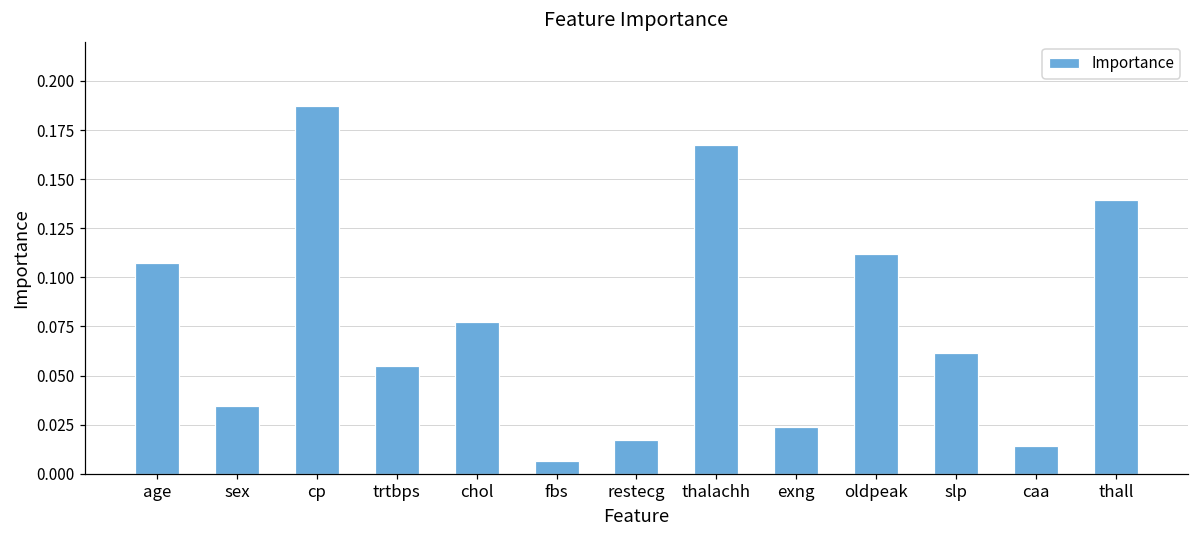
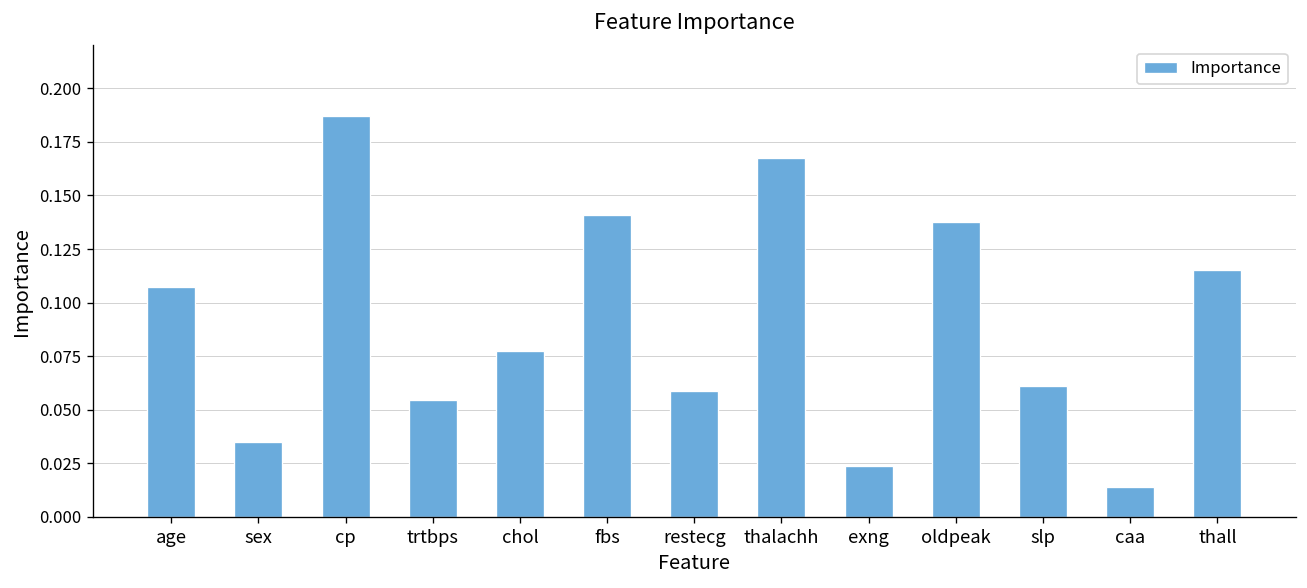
  {
    "age": 0.107,
    "sex": 0.035,
    "cp": 0.187,
    "trtbps": 0.055,
    "chol": 0.077,
-   "fbs": 0.006,
-   "restecg": 0.017,
+   "fbs": 0.141,
+   "restecg": 0.059,
    "thalachh": 0.167,
    "exng": 0.024,
-   "oldpeak": 0.112,
+   "oldpeak": 0.138,
    "slp": 0.061,
    "caa": 0.014,
-   "thall": 0.139
+   "thall": 0.115
  }
